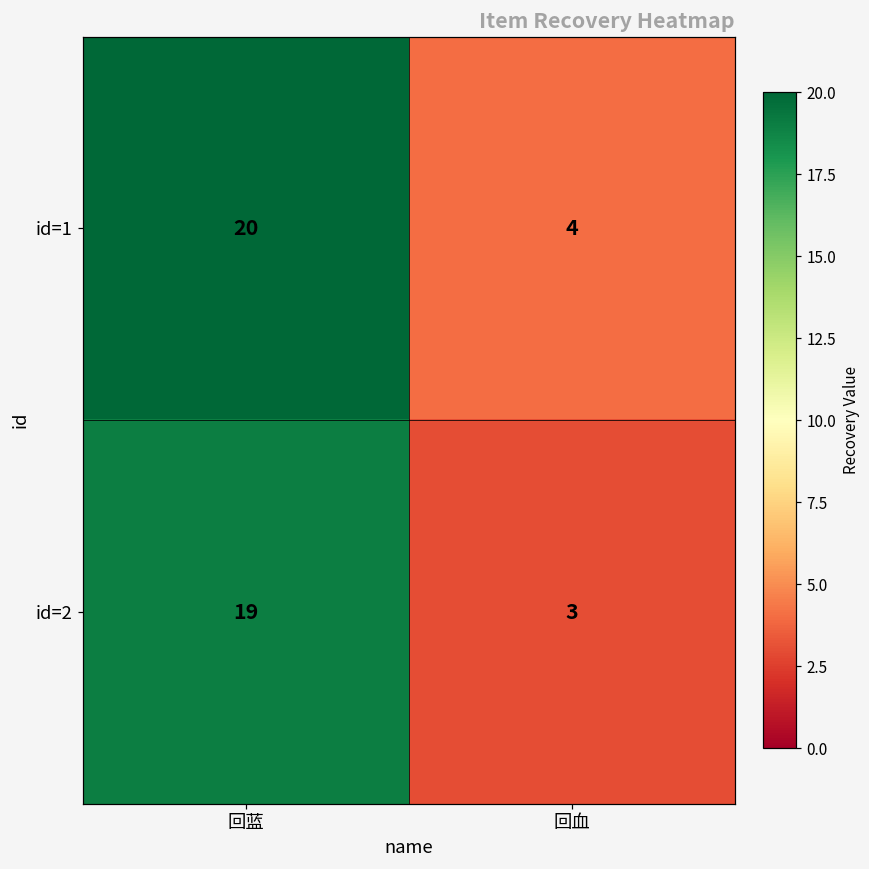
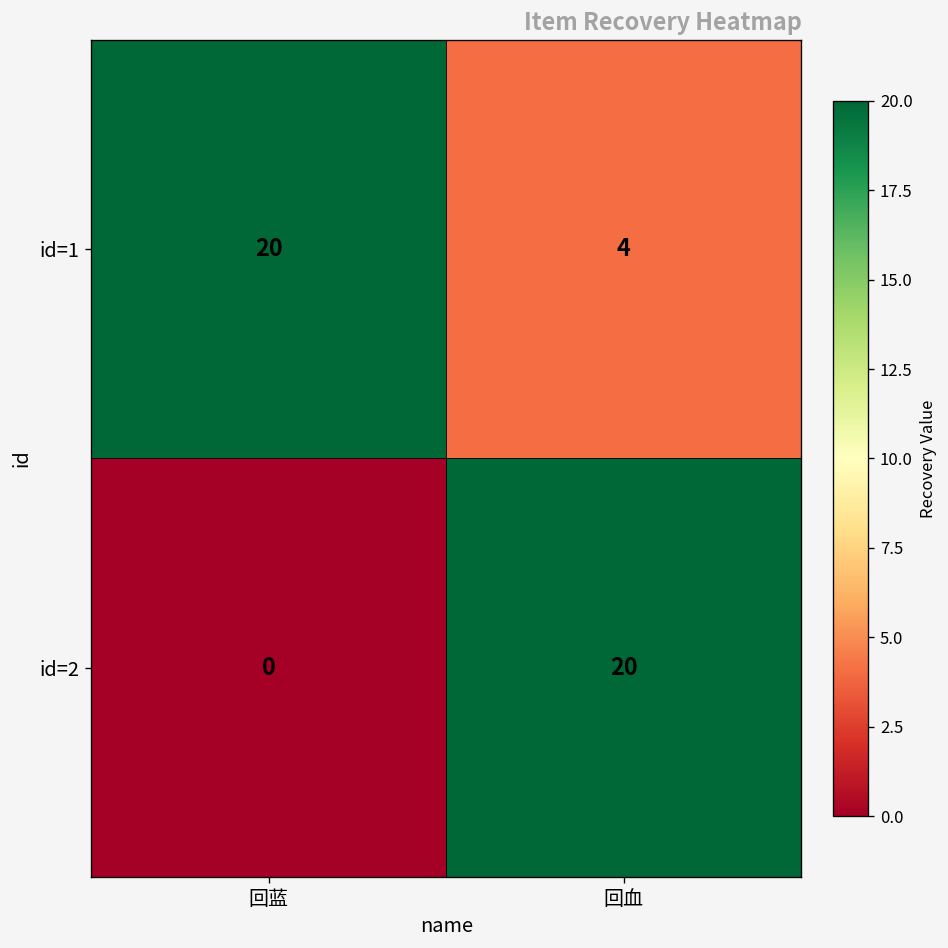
  {
    "id=1": {
      "回蓝": 20,
      "回血": 4
    },
    "id=2": {
-     "回蓝": 19,
-     "回血": 3
+     "回蓝": 0,
+     "回血": 20
    }
  }
